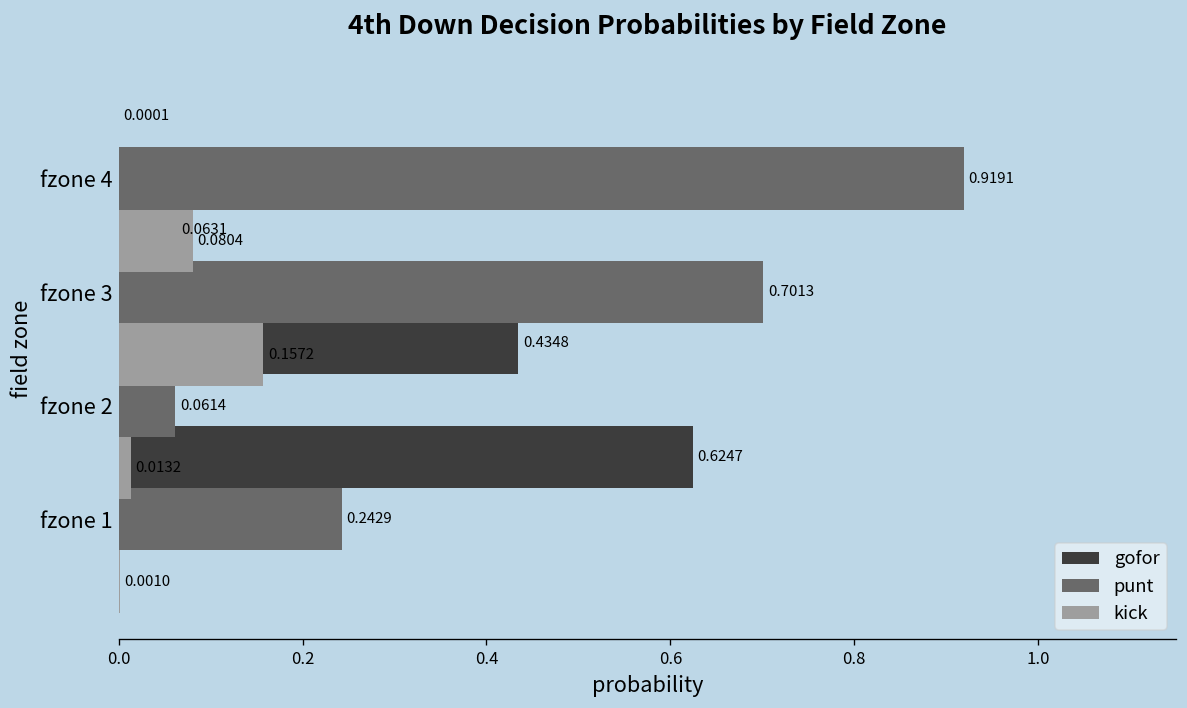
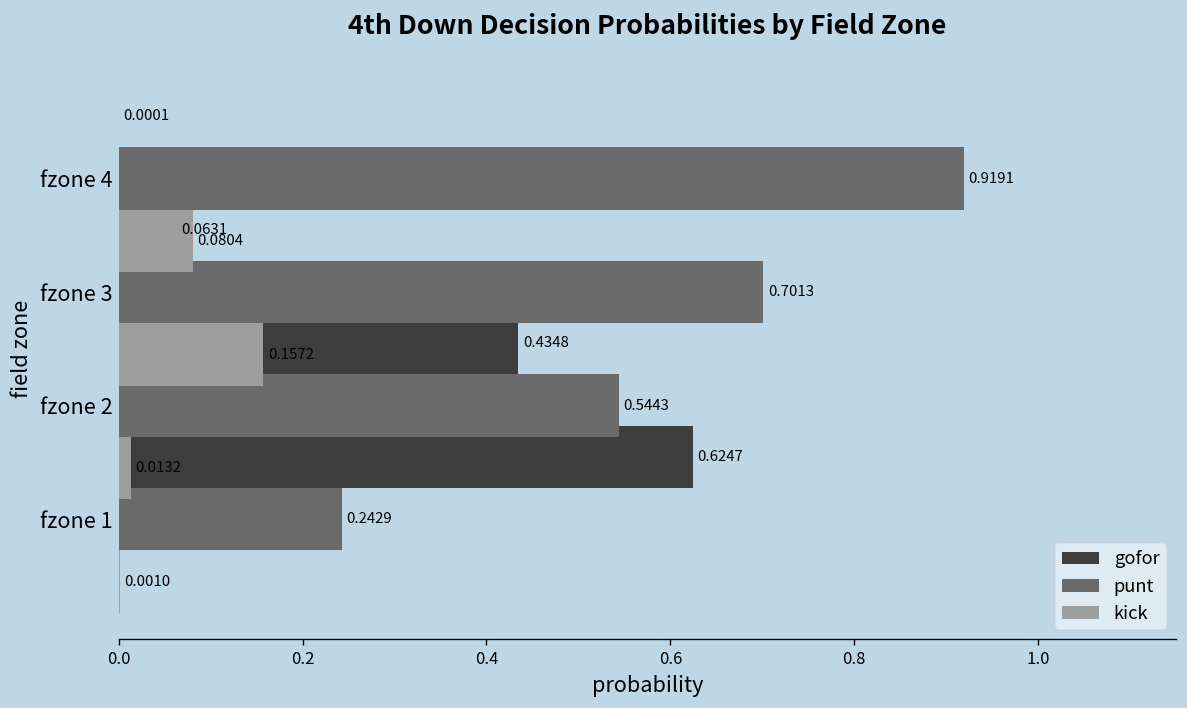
  {
    "punt": {
      "fzone 4": 0.9191,
      "fzone 3": 0.7013,
-     "fzone 2": 0.0614,
+     "fzone 2": 0.5443,
      "fzone 1": 0.2429
    }
  }
